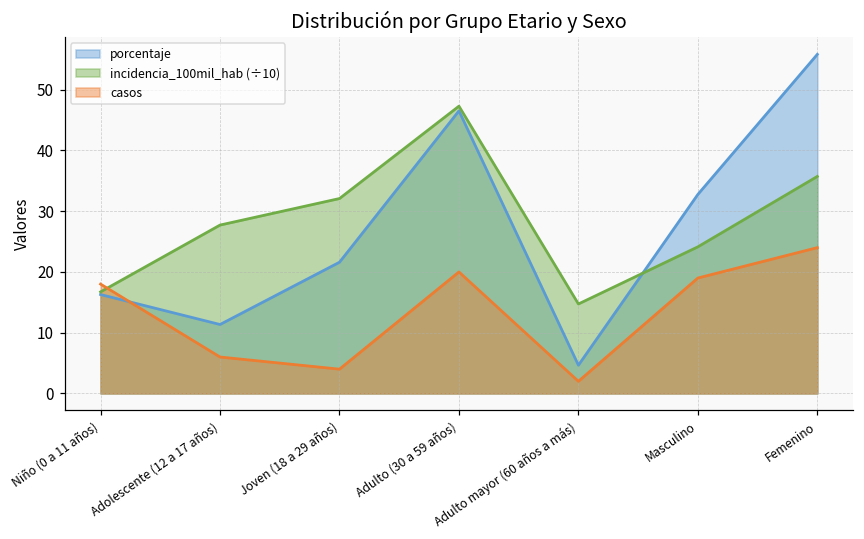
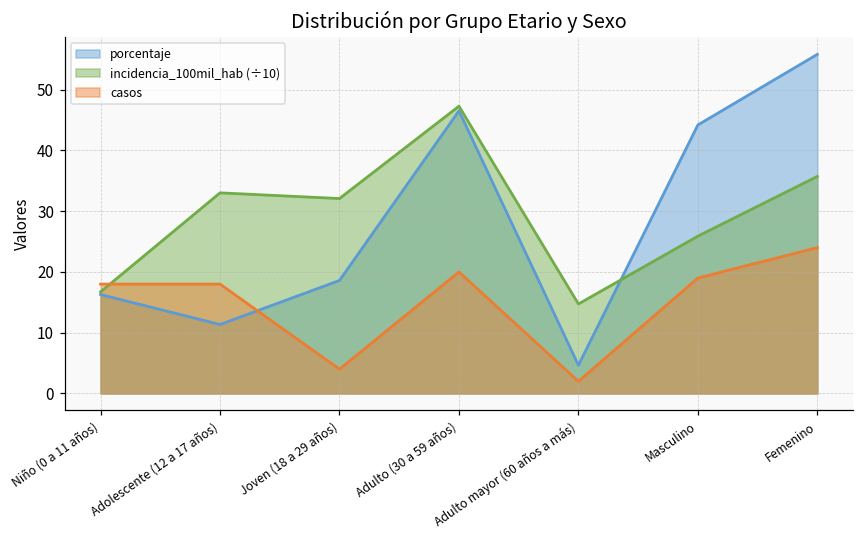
  {
    "porcentaje": {
      "Adolescente (12 a 17 años)": 11,
-     "Joven (18 a 29 años)": 22,
+     "Joven (18 a 29 años)": 19,
      "Adulto (30 a 59 años)": 47,
      "Adulto mayor (60 años a más)": 5,
-     "Masculino": 33,
+     "Masculino": 44,
      "Femenino": 56
    },
    "incidencia_100mil_hab (÷10)": {
-     "Adolescente (12 a 17 años)": 28,
+     "Adolescente (12 a 17 años)": 33,
      "Joven (18 a 29 años)": 32,
      "Adulto (30 a 59 años)": 47,
      "Adulto mayor (60 años a más)": 15,
-     "Masculino": 24,
+     "Masculino": 26,
      "Femenino": 36
    },
    "casos": {
      "Niño (0 a 11 años)": 18,
-     "Adolescente (12 a 17 años)": 6,
+     "Adolescente (12 a 17 años)": 18,
      "Joven (18 a 29 años)": 4,
      "Adulto (30 a 59 años)": 20,
      "Adulto mayor (60 años a más)": 2,
      "Masculino": 19,
      "Femenino": 24
    }
  }
